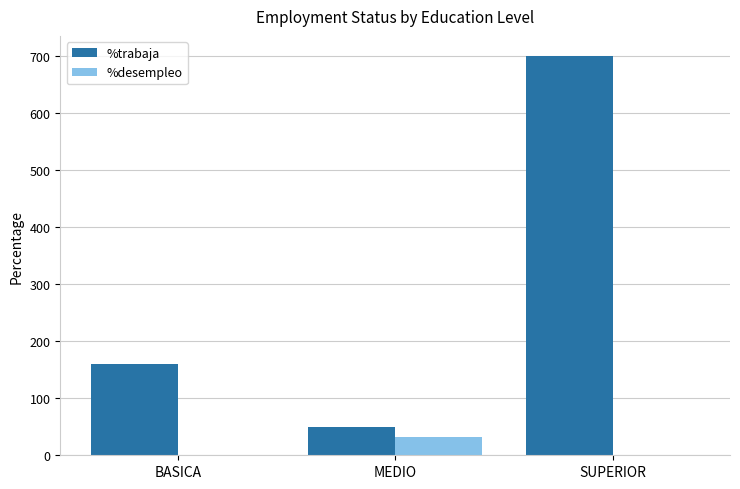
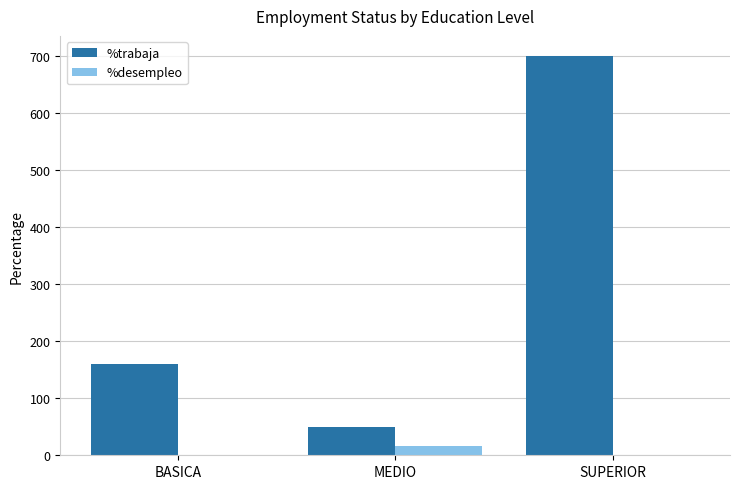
  {
    "%trabaja": {
      "BASICA": 160,
      "MEDIO": 50,
      "SUPERIOR": 700
    },
    "%desempleo": {
      "BASICA": 0,
-     "MEDIO": 30,
+     "MEDIO": 20,
      "SUPERIOR": 0
    }
  }
